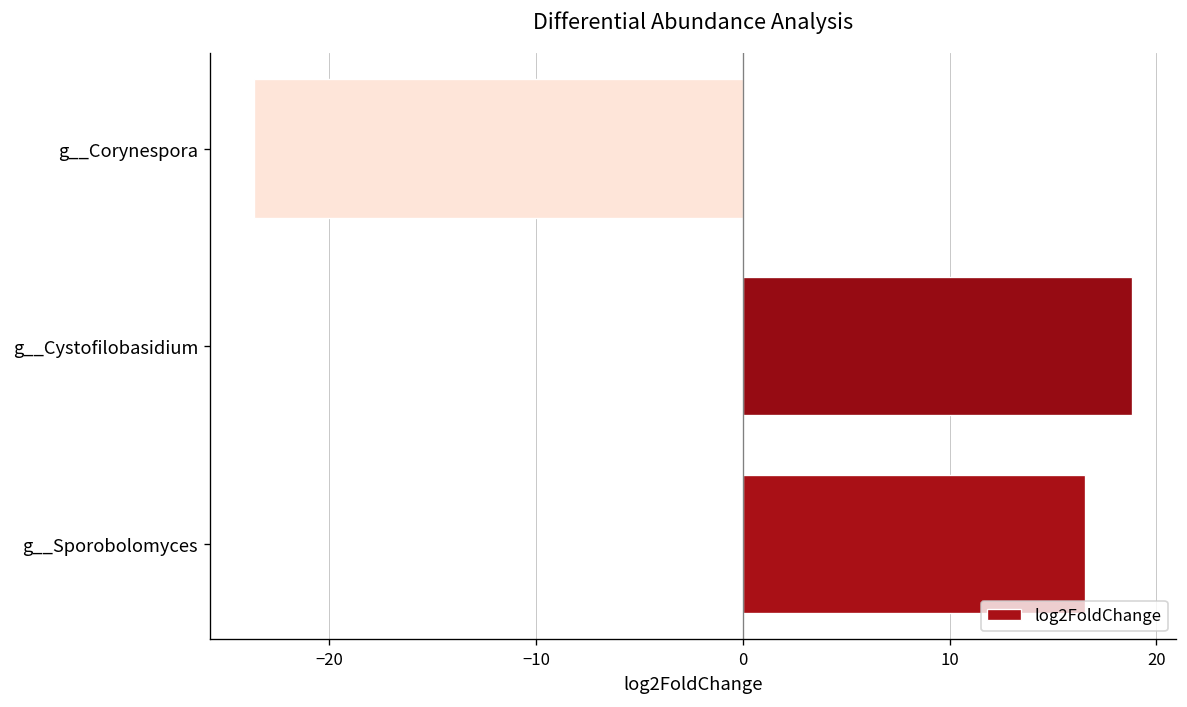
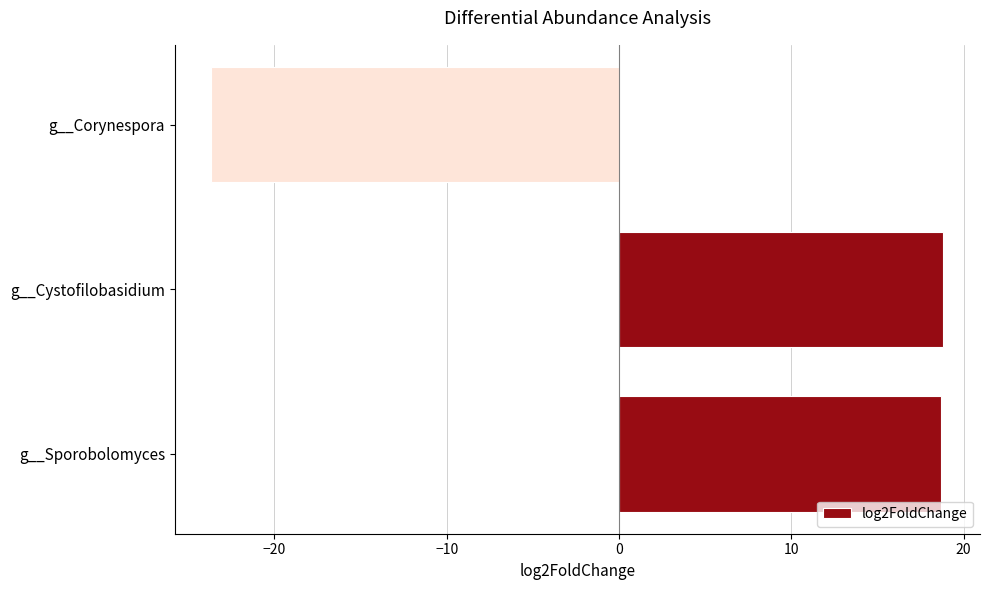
  {
    "g__Corynespora": -23.7,
    "g__Cystofilobasidium": 18.8,
-   "g__Sporobolomyces": 16.6
+   "g__Sporobolomyces": 18.7
  }
